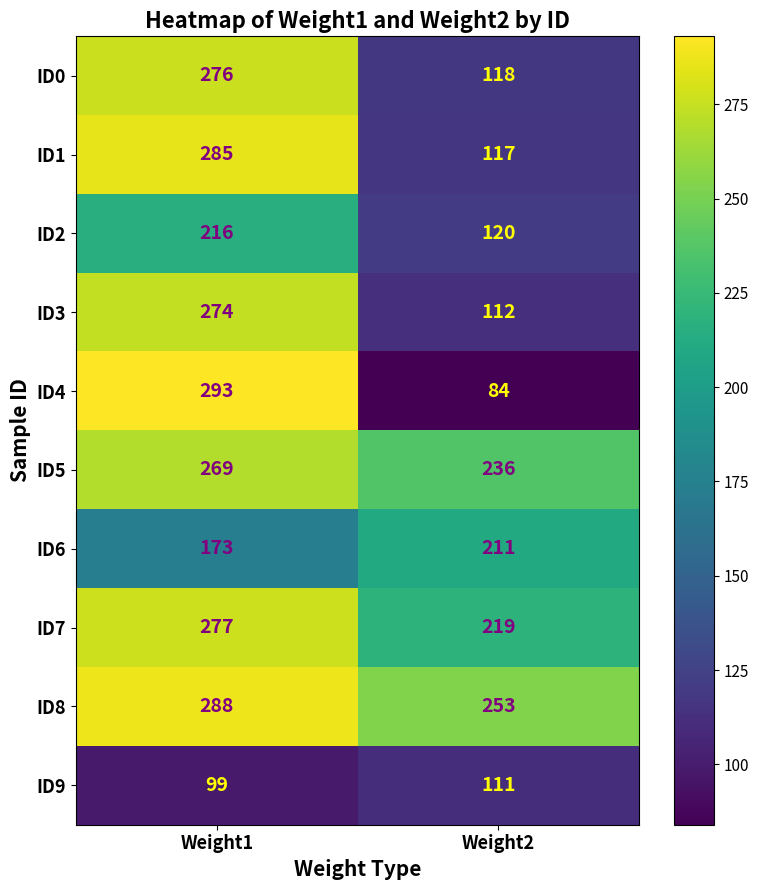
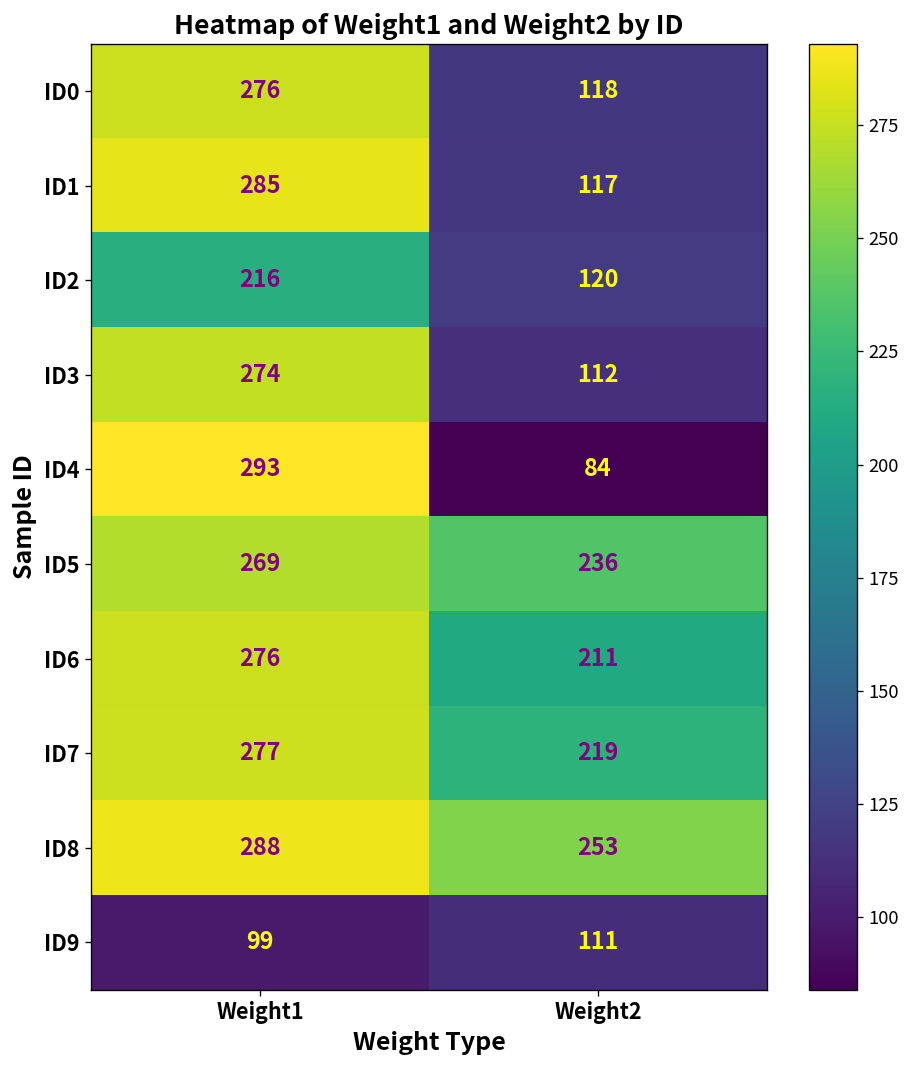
  {
    "ID0": {
      "Weight1": 276,
      "Weight2": 118
    },
    "ID1": {
      "Weight1": 285,
      "Weight2": 117
    },
    "ID2": {
      "Weight1": 216,
      "Weight2": 120
    },
    "ID3": {
      "Weight1": 274,
      "Weight2": 112
    },
    "ID4": {
      "Weight1": 293,
      "Weight2": 84
    },
    "ID5": {
      "Weight1": 269,
      "Weight2": 236
    },
    "ID6": {
-     "Weight1": 173,
+     "Weight1": 276,
      "Weight2": 211
    },
    "ID7": {
      "Weight1": 277,
      "Weight2": 219
    },
    "ID8": {
      "Weight1": 288,
      "Weight2": 253
    },
    "ID9": {
      "Weight1": 99,
      "Weight2": 111
    }
  }
